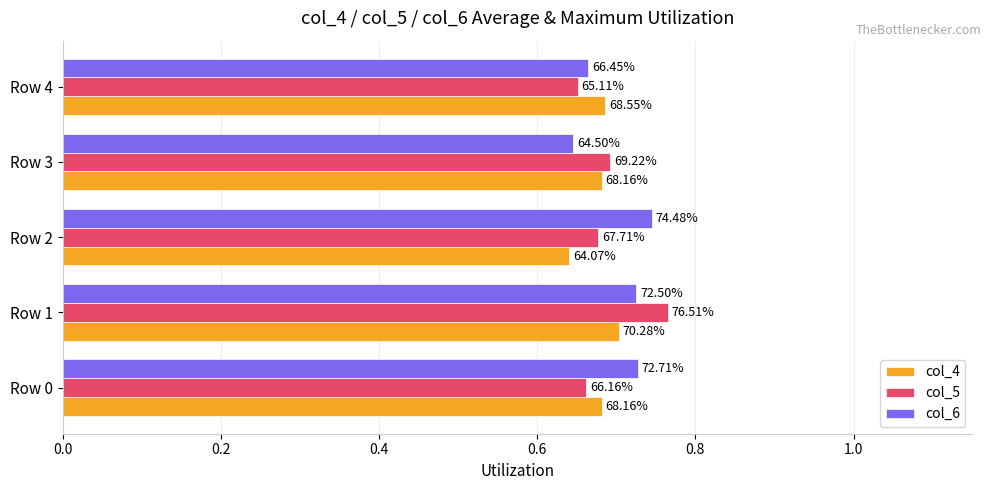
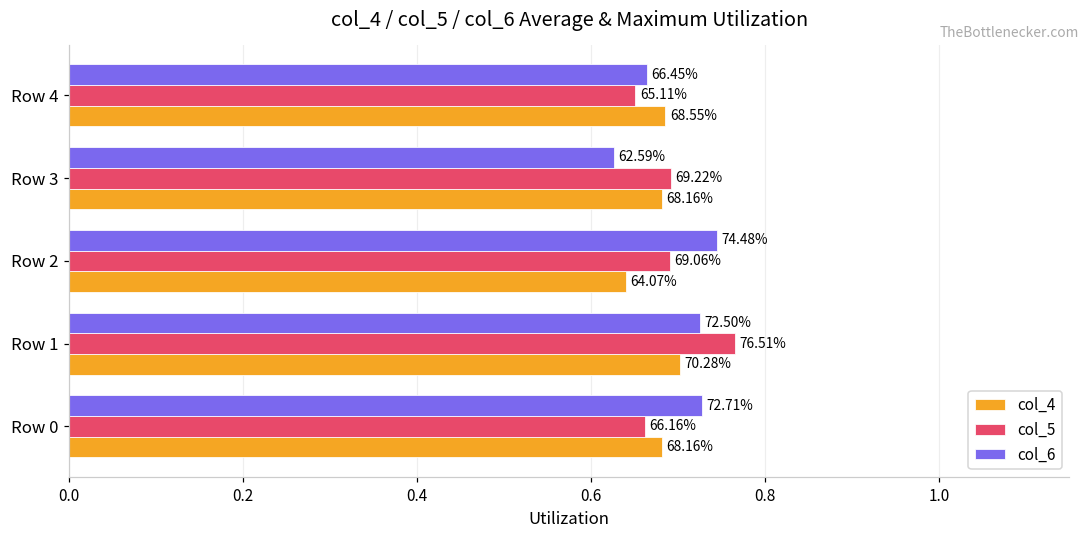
  {
    "col_4": {
      "Row 4": "68.55%",
      "Row 3": "68.16%",
      "Row 2": "64.07%",
      "Row 1": "70.28%",
      "Row 0": "68.16%"
    },
    "col_5": {
      "Row 4": "65.11%",
      "Row 3": "69.22%",
-     "Row 2": "67.71%",
+     "Row 2": "69.06%",
      "Row 1": "76.51%",
      "Row 0": "66.16%"
    },
    "col_6": {
      "Row 4": "66.45%",
-     "Row 3": "64.50%",
+     "Row 3": "62.59%",
      "Row 2": "74.48%",
      "Row 1": "72.50%",
      "Row 0": "72.71%"
    }
  }
